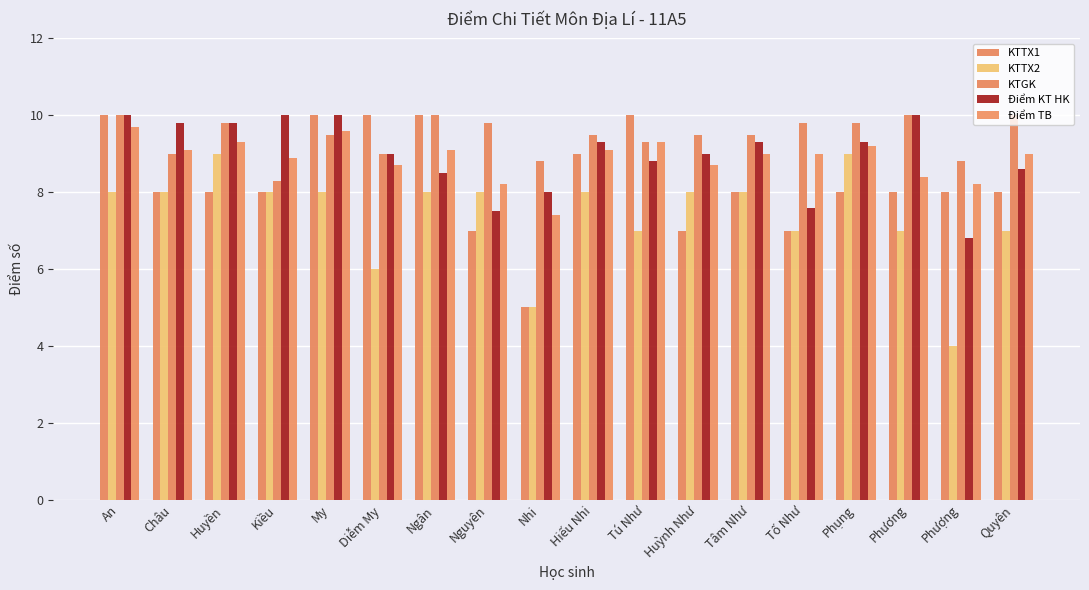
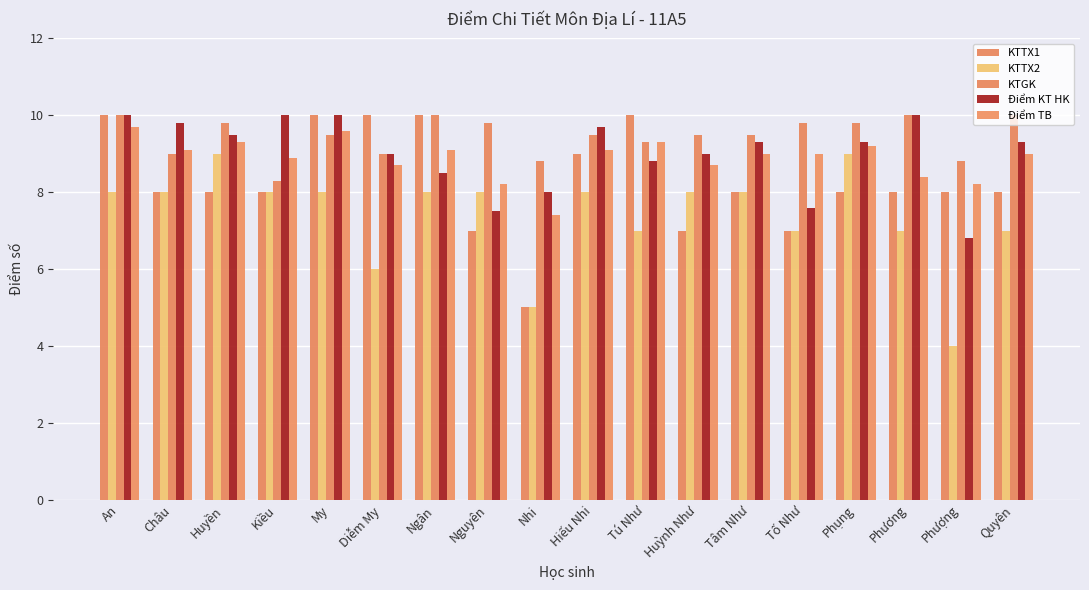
  {
    "Điểm KT HK": {
      "An": 10.0,
      "Châu": 9.8,
-     "Huyền": 9.8,
+     "Huyền": 9.5,
      "Kiều": 10.0,
      "My": 10.0,
      "Diễm My": 9.0,
      "Ngân": 8.5,
      "Nguyên": 7.5,
      "Nhi": 8.0,
-     "Hiếu Nhi": 9.3,
+     "Hiếu Nhi": 9.7,
      "Tú Như": 8.8,
      "Huỳnh Như": 9.0,
      "Tâm Như": 9.3,
      "Tố Như": 7.6,
      "Phụng": 9.3,
      "Phương": 10.0,
      "Phượng": 6.8,
-     "Quyên": 8.6
+     "Quyên": 9.3
    }
  }
